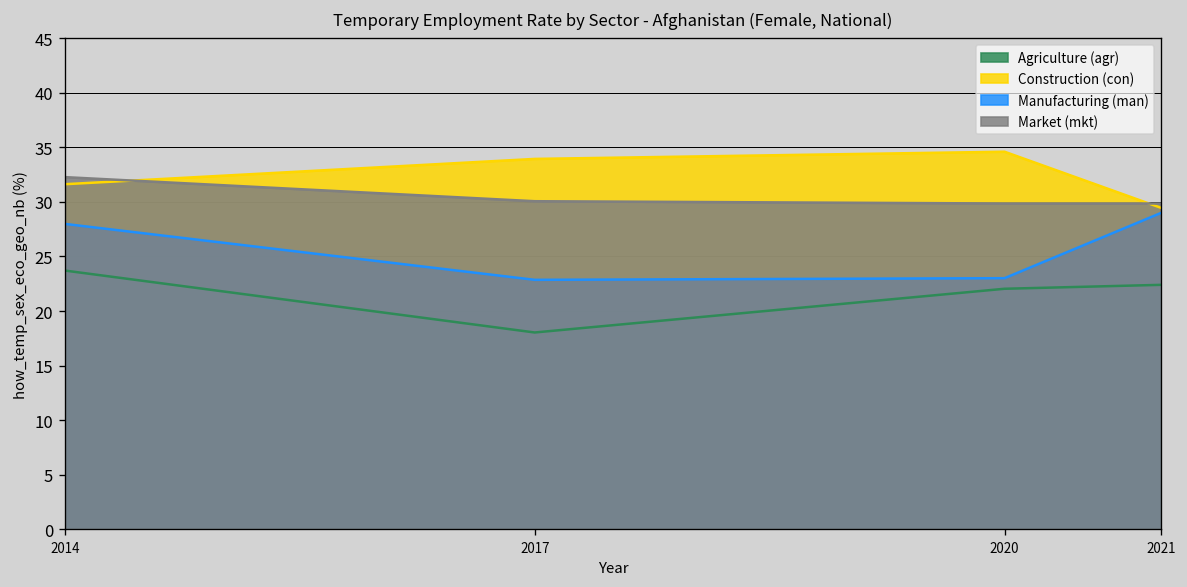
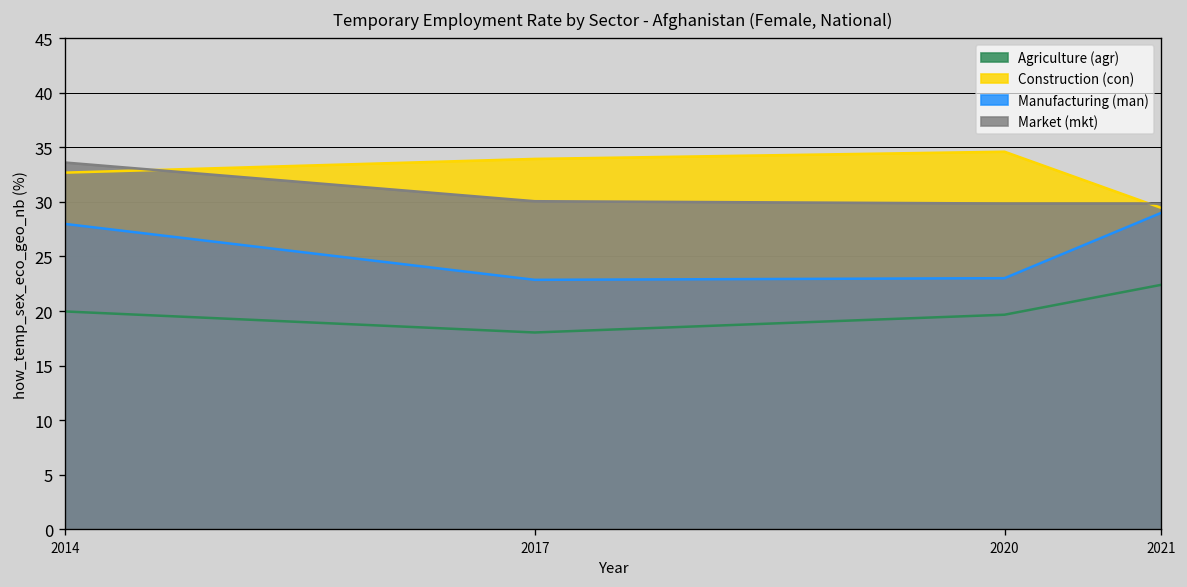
  {
    "Agriculture (agr)": {
-     "2014": 24,
+     "2014": 20,
      "2017": 18,
-     "2020": 22,
+     "2020": 20,
      "2021": 22
    },
    "Construction (con)": {
-     "2014": 32,
+     "2014": 33,
      "2017": 34,
      "2020": 35,
      "2021": 29
    },
    "Manufacturing (man)": {
      "2014": 28,
      "2017": 23,
      "2020": 23,
      "2021": 29
    },
    "Market (mkt)": {
-     "2014": 32,
+     "2014": 34,
      "2017": 30,
      "2020": 30,
      "2021": 30
    }
  }
